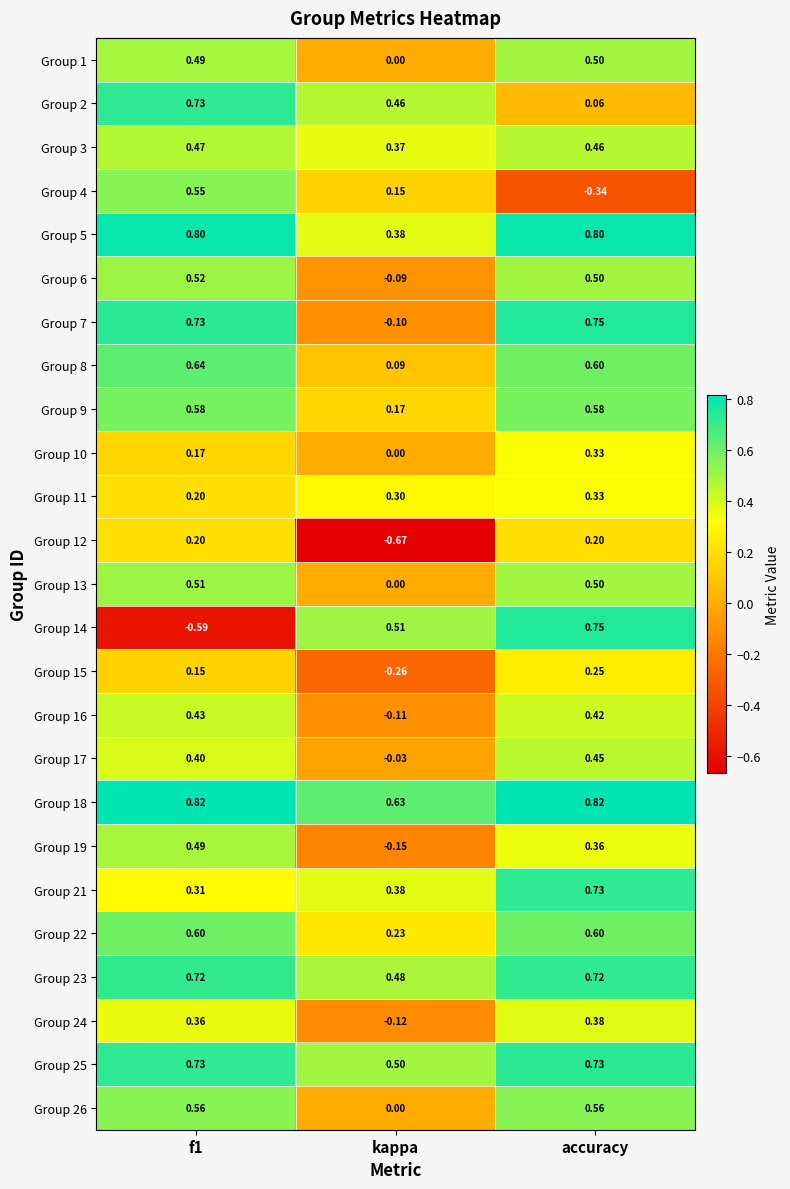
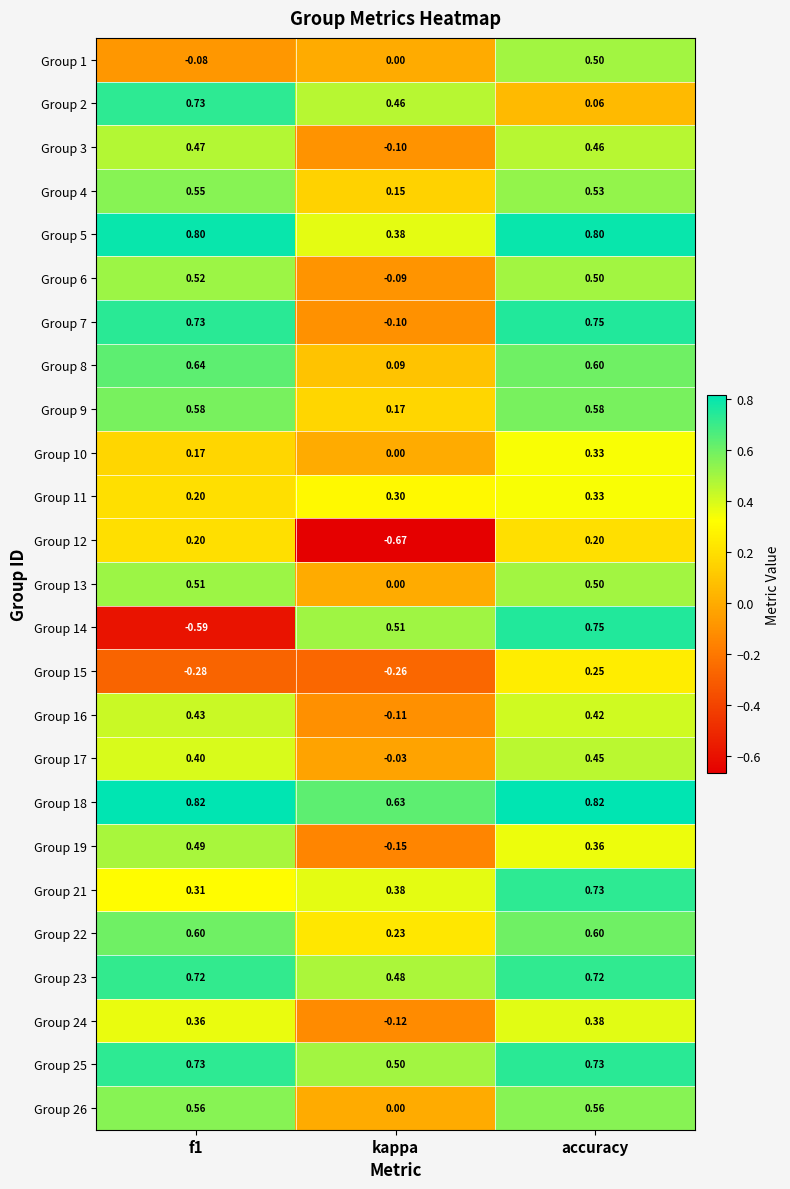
  {
    "Group 1": {
-     "f1": 0.49,
+     "f1": -0.08,
      "kappa": 0.00,
      "accuracy": 0.50
    },
    "Group 2": {
      "f1": 0.73,
      "kappa": 0.46,
      "accuracy": 0.06
    },
    "Group 3": {
      "f1": 0.47,
-     "kappa": 0.37,
+     "kappa": -0.10,
      "accuracy": 0.46
    },
    "Group 4": {
      "f1": 0.55,
      "kappa": 0.15,
-     "accuracy": -0.34
+     "accuracy": 0.53
    },
    "Group 5": {
      "f1": 0.80,
      "kappa": 0.38,
      "accuracy": 0.80
    },
    "Group 6": {
      "f1": 0.52,
      "kappa": -0.09,
      "accuracy": 0.50
    },
    "Group 7": {
      "f1": 0.73,
      "kappa": -0.10,
      "accuracy": 0.75
    },
    "Group 8": {
      "f1": 0.64,
      "kappa": 0.09,
      "accuracy": 0.60
    },
    "Group 9": {
      "f1": 0.58,
      "kappa": 0.17,
      "accuracy": 0.58
    },
    "Group 10": {
      "f1": 0.17,
      "kappa": 0.00,
      "accuracy": 0.33
    },
    "Group 11": {
      "f1": 0.20,
      "kappa": 0.30,
      "accuracy": 0.33
    },
    "Group 12": {
      "f1": 0.20,
      "kappa": -0.67,
      "accuracy": 0.20
    },
    "Group 13": {
      "f1": 0.51,
      "kappa": 0.00,
      "accuracy": 0.50
    },
    "Group 14": {
      "f1": -0.59,
      "kappa": 0.51,
      "accuracy": 0.75
    },
    "Group 15": {
-     "f1": 0.15,
+     "f1": -0.28,
      "kappa": -0.26,
      "accuracy": 0.25
    },
    "Group 16": {
      "f1": 0.43,
      "kappa": -0.11,
      "accuracy": 0.42
    },
    "Group 17": {
      "f1": 0.40,
      "kappa": -0.03,
      "accuracy": 0.45
    },
    "Group 18": {
      "f1": 0.82,
      "kappa": 0.63,
      "accuracy": 0.82
    },
    "Group 19": {
      "f1": 0.49,
      "kappa": -0.15,
      "accuracy": 0.36
    },
    "Group 21": {
      "f1": 0.31,
      "kappa": 0.38,
      "accuracy": 0.73
    },
    "Group 22": {
      "f1": 0.60,
      "kappa": 0.23,
      "accuracy": 0.60
    },
    "Group 23": {
      "f1": 0.72,
      "kappa": 0.48,
      "accuracy": 0.72
    },
    "Group 24": {
      "f1": 0.36,
      "kappa": -0.12,
      "accuracy": 0.38
    },
    "Group 25": {
      "f1": 0.73,
      "kappa": 0.50,
      "accuracy": 0.73
    },
    "Group 26": {
      "f1": 0.56,
      "kappa": 0.00,
      "accuracy": 0.56
    }
  }
